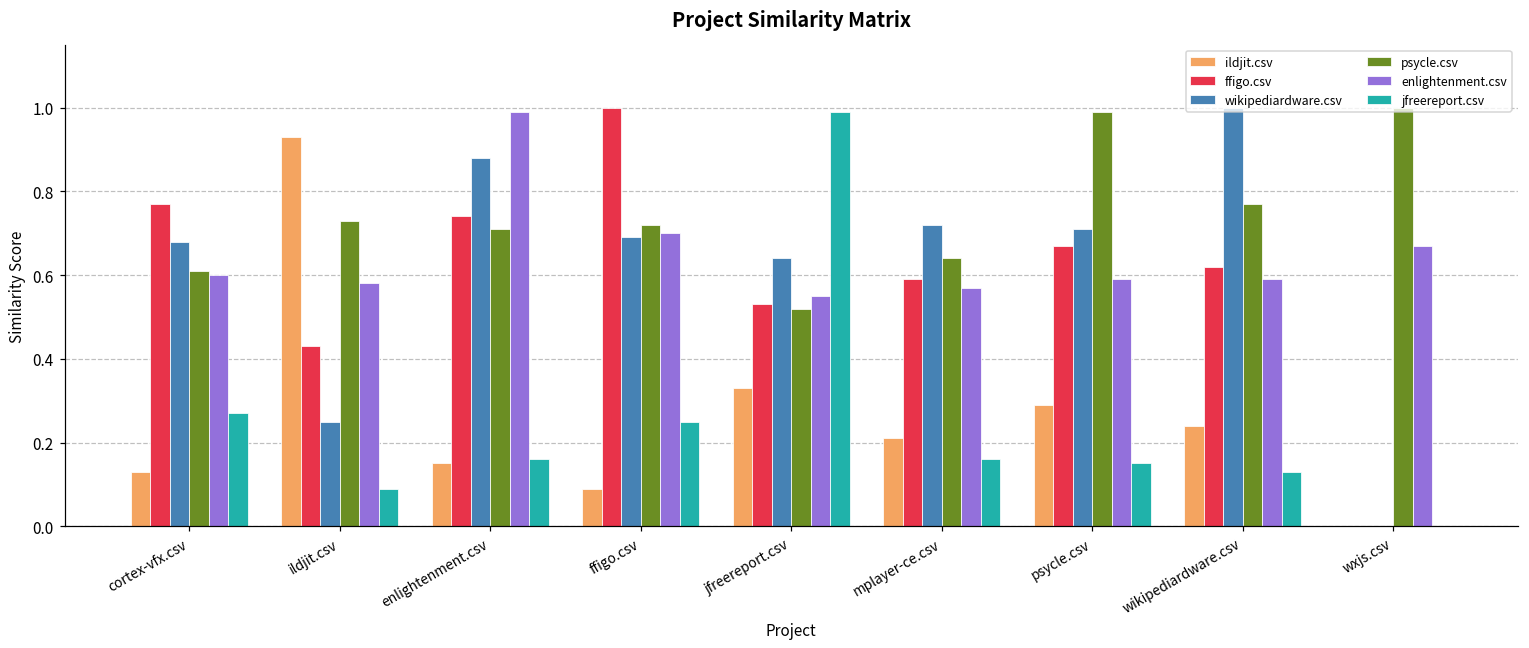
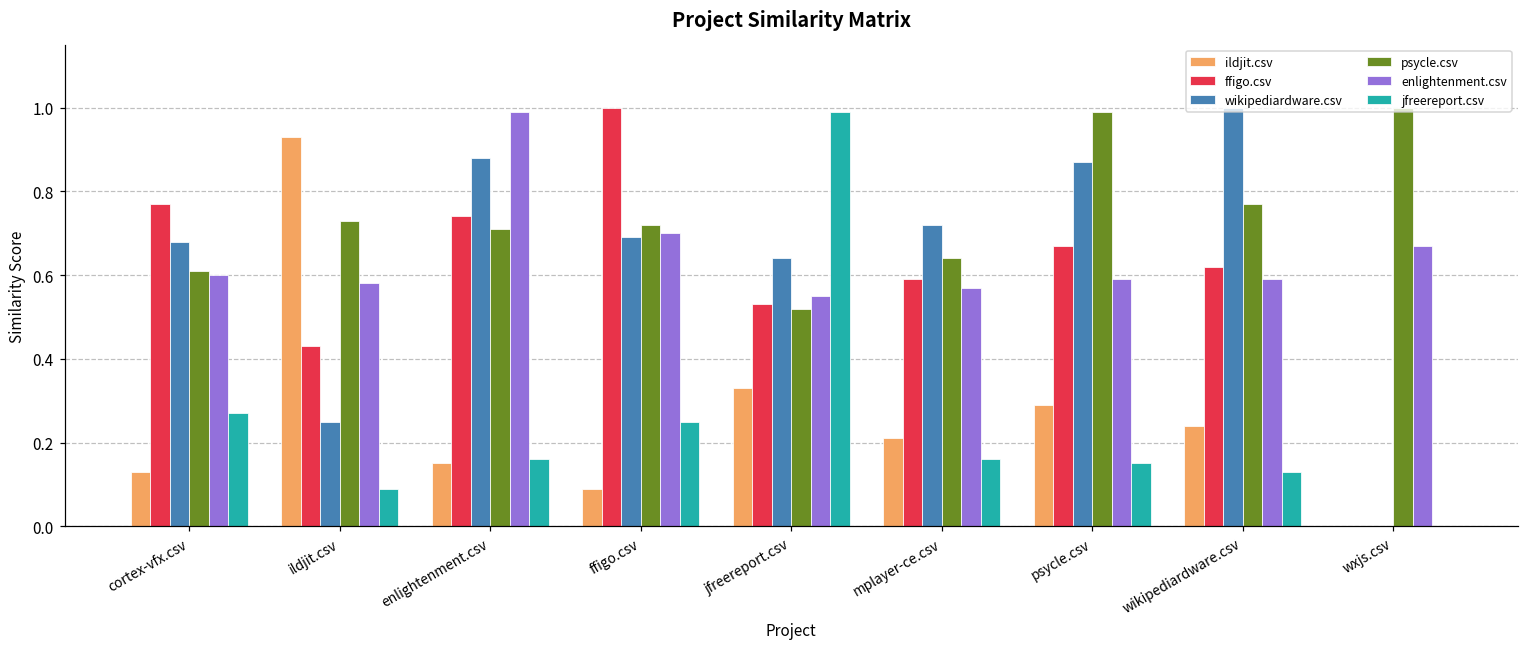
  {
    "ildjit.csv": {
      "cortex-vfx.csv": 0.13,
      "ildjit.csv": 0.93,
      "enlightenment.csv": 0.15,
      "ffigo.csv": 0.09,
      "jfreereport.csv": 0.33,
      "mplayer-ce.csv": 0.21,
      "psycle.csv": 0.29,
      "wikipediardware.csv": 0.24,
      "wxjs.csv": 0.00
    },
    "ffigo.csv": {
      "cortex-vfx.csv": 0.77,
      "ildjit.csv": 0.43,
      "enlightenment.csv": 0.74,
      "ffigo.csv": 1.00,
      "jfreereport.csv": 0.53,
      "mplayer-ce.csv": 0.59,
      "psycle.csv": 0.67,
      "wikipediardware.csv": 0.62,
      "wxjs.csv": 0.00
    },
    "wikipediardware.csv": {
      "cortex-vfx.csv": 0.68,
      "ildjit.csv": 0.25,
      "enlightenment.csv": 0.88,
      "ffigo.csv": 0.69,
      "jfreereport.csv": 0.64,
      "mplayer-ce.csv": 0.72,
-     "psycle.csv": 0.71,
+     "psycle.csv": 0.87,
      "wikipediardware.csv": 1.00,
      "wxjs.csv": 0.00
    },
    "psycle.csv": {
      "cortex-vfx.csv": 0.61,
      "ildjit.csv": 0.73,
      "enlightenment.csv": 0.71,
      "ffigo.csv": 0.72,
      "jfreereport.csv": 0.52,
      "mplayer-ce.csv": 0.64,
      "psycle.csv": 0.99,
      "wikipediardware.csv": 0.77,
      "wxjs.csv": 1.00
    },
    "enlightenment.csv": {
      "cortex-vfx.csv": 0.60,
      "ildjit.csv": 0.58,
      "enlightenment.csv": 0.99,
      "ffigo.csv": 0.70,
      "jfreereport.csv": 0.55,
      "mplayer-ce.csv": 0.57,
      "psycle.csv": 0.59,
      "wikipediardware.csv": 0.59,
      "wxjs.csv": 0.67
    },
    "jfreereport.csv": {
      "cortex-vfx.csv": 0.27,
      "ildjit.csv": 0.09,
      "enlightenment.csv": 0.16,
      "ffigo.csv": 0.25,
      "jfreereport.csv": 0.99,
      "mplayer-ce.csv": 0.16,
      "psycle.csv": 0.15,
      "wikipediardware.csv": 0.13,
      "wxjs.csv": 0.00
    }
  }
